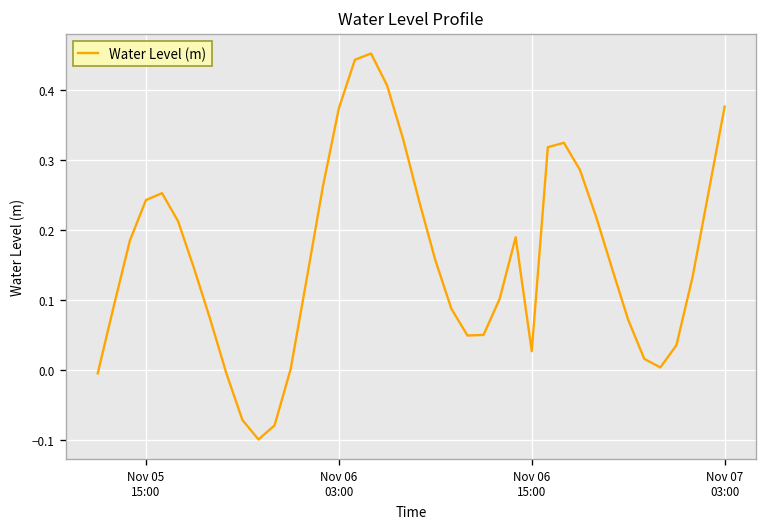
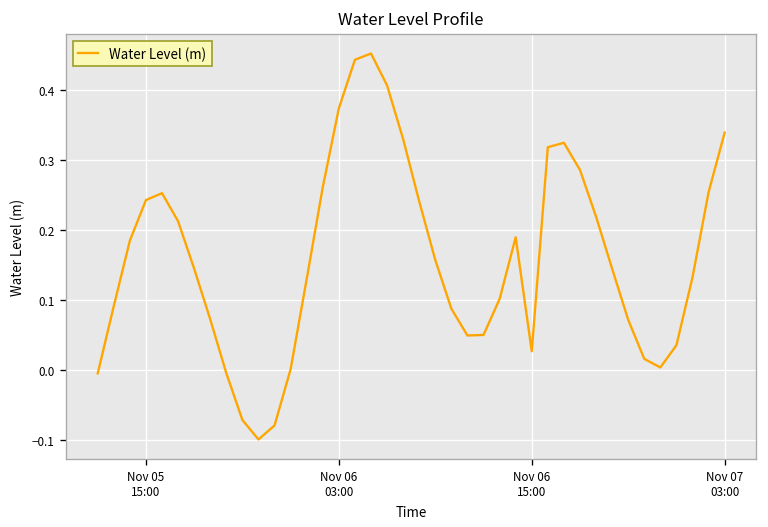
  {
    "Nov 05 15:00": 0.24,
    "Nov 06 03:00": 0.37,
    "Nov 06 15:00": 0.03,
-   "Nov 07 03:00": 0.38
+   "Nov 07 03:00": 0.34
  }
